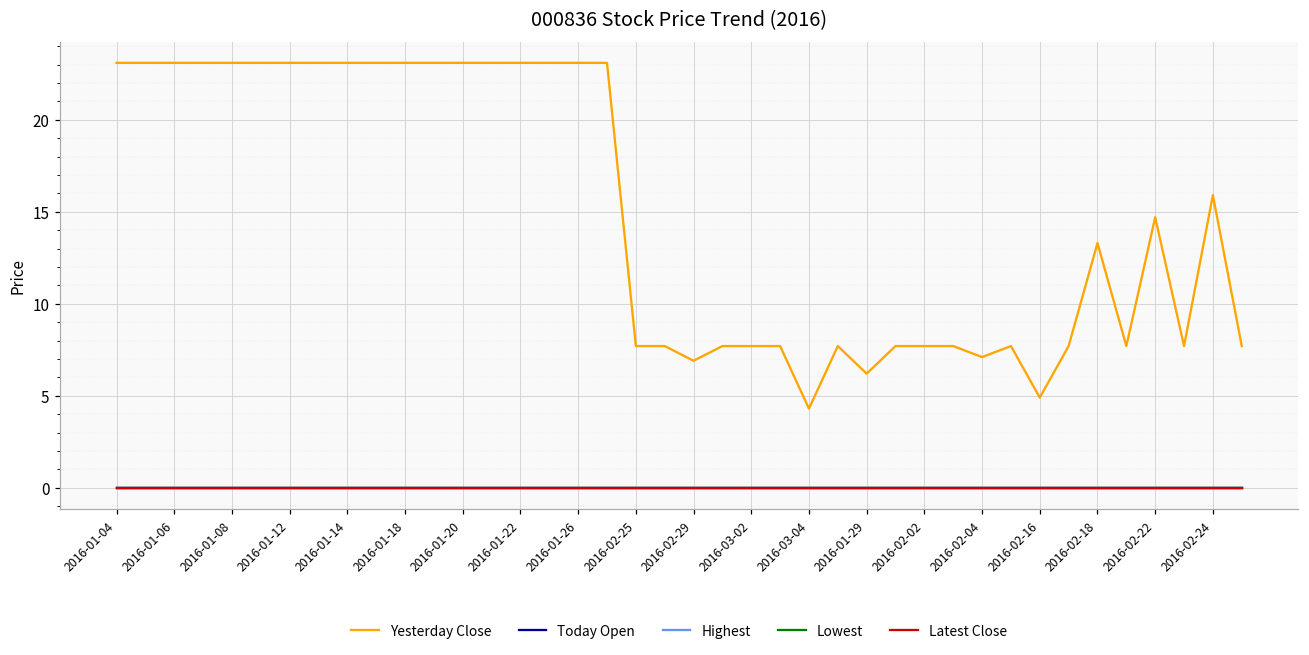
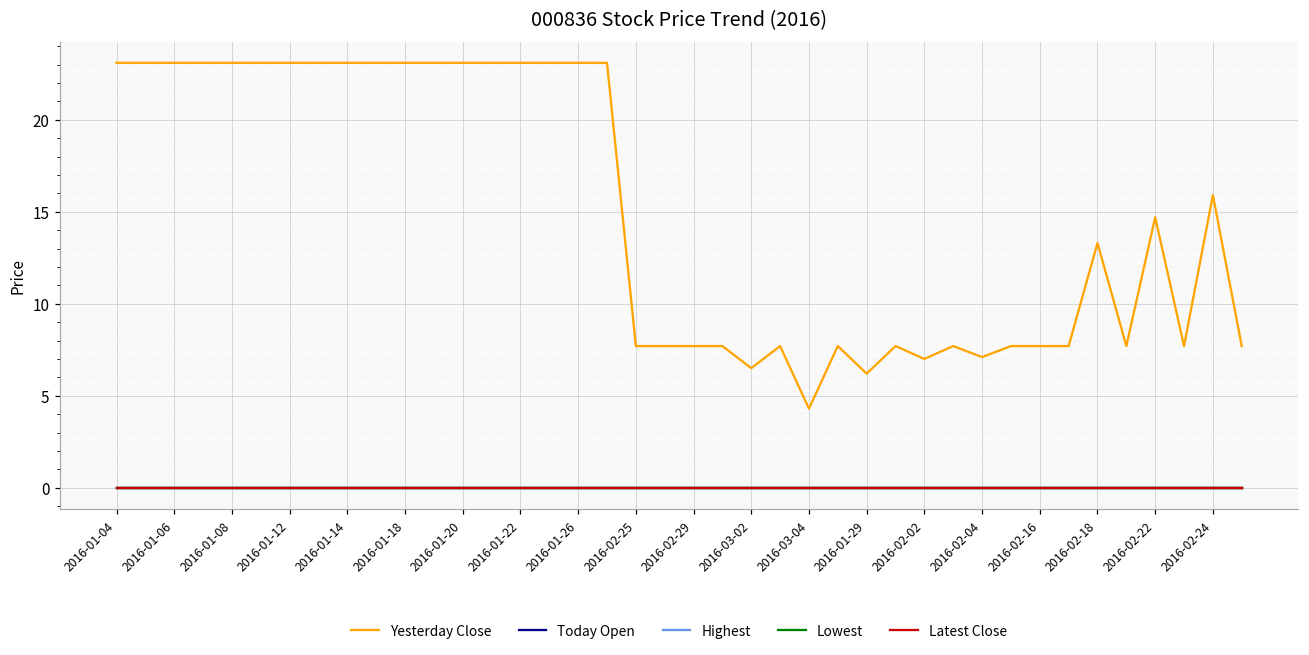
  {
    "Yesterday Close": {
      "2016-01-04": 23.1,
      "2016-01-06": 23.1,
      "2016-01-08": 23.1,
      "2016-01-12": 23.1,
      "2016-01-14": 23.1,
      "2016-01-18": 23.1,
      "2016-01-20": 23.1,
      "2016-01-22": 23.1,
      "2016-01-26": 23.1,
-     "2016-02-29": 6.9,
-     "2016-03-02": 7.7,
+     "2016-02-29": 7.7,
+     "2016-03-02": 6.5,
      "2016-03-04": 4.3,
      "2016-01-29": 6.2,
-     "2016-02-02": 7.7,
+     "2016-02-02": 7.0,
      "2016-02-04": 7.1,
-     "2016-02-16": 4.9,
+     "2016-02-16": 7.7,
      "2016-02-18": 13.3,
      "2016-02-22": 14.7,
      "2016-02-24": 15.9
    },
    "Latest Close": {
      "2016-01-04": 0.0,
      "2016-01-06": 0.0,
      "2016-01-08": 0.0,
      "2016-01-12": 0.0,
      "2016-01-14": 0.0,
      "2016-01-18": 0.0,
      "2016-01-20": 0.0,
      "2016-01-22": 0.0,
      "2016-01-26": 0.0,
      "2016-02-29": 0.0,
      "2016-03-02": 0.0,
      "2016-03-04": 0.0,
      "2016-01-29": 0.0,
      "2016-02-02": 0.0,
      "2016-02-04": 0.0,
      "2016-02-16": 0.0,
      "2016-02-18": 0.0,
      "2016-02-22": 0.0,
      "2016-02-24": 0.0
    }
  }
